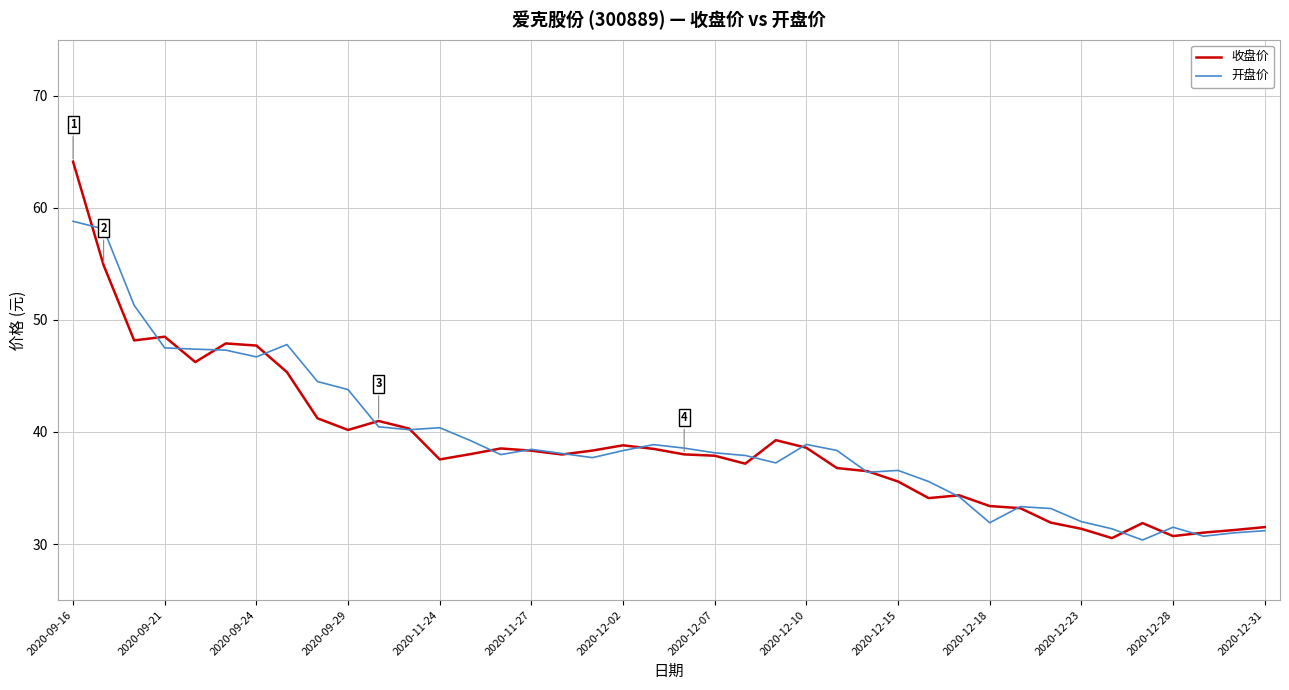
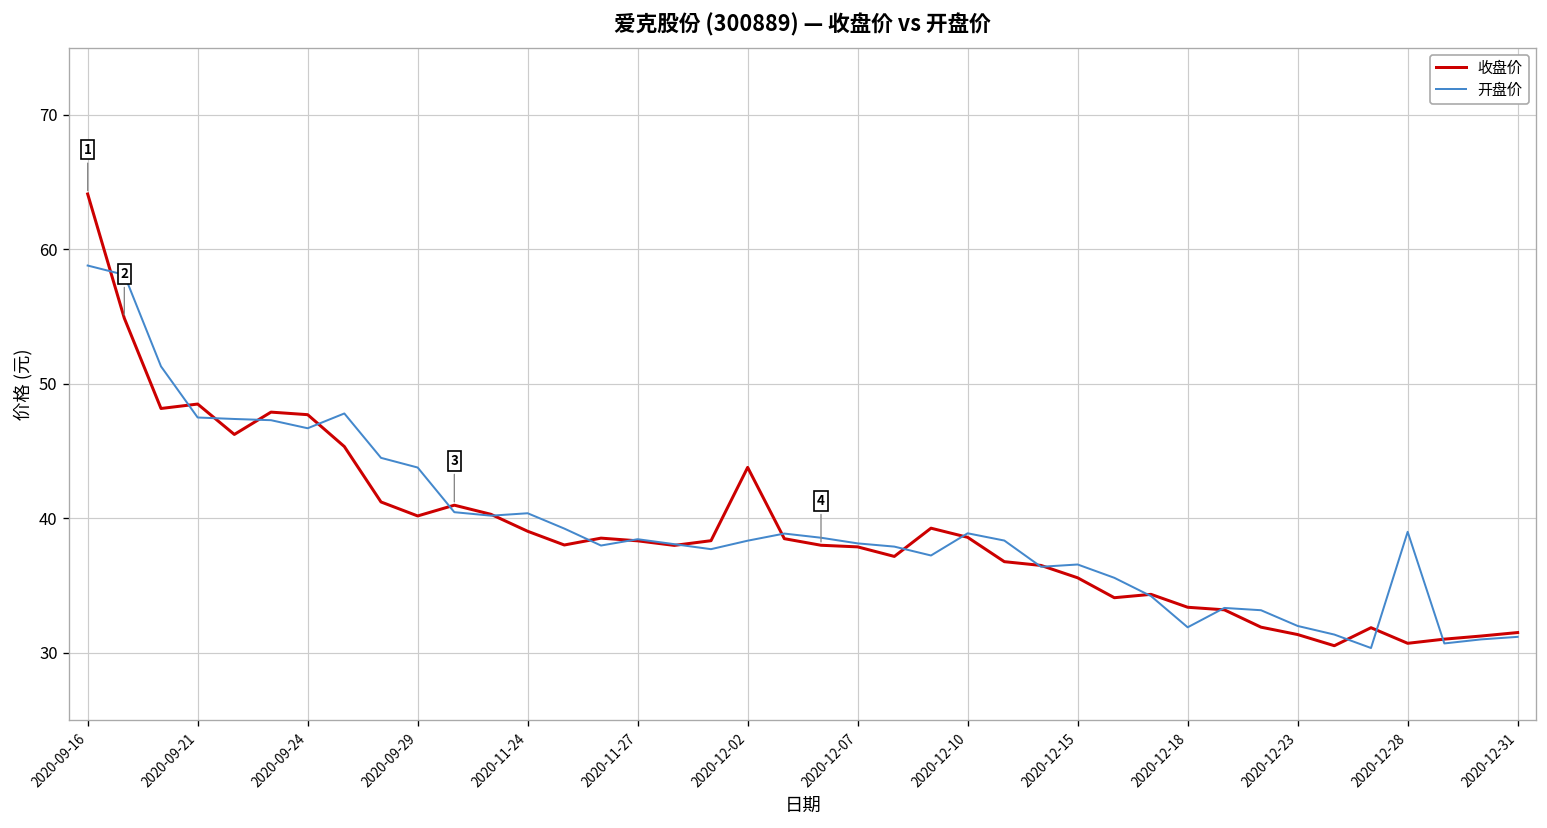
  {
    "收盘价": {
      "2020-09-21": 48.5,
      "2020-09-24": 47.7,
      "2020-09-29": 40.2,
-     "2020-11-24": 37.6,
-     "2020-12-02": 38.8,
+     "2020-11-24": 39.0,
+     "2020-12-02": 43.8,
      "2020-12-07": 37.9,
      "2020-12-10": 38.6,
      "2020-12-15": 35.6,
      "2020-12-18": 33.4,
      "2020-12-23": 31.4,
      "2020-12-28": 30.7,
      "2020-12-31": 31.5
    },
    "开盘价": {
      "2020-09-16": 58.8,
      "2020-09-21": 47.5,
      "2020-09-24": 46.7,
      "2020-09-29": 43.8,
      "2020-11-24": 40.4,
      "2020-12-02": 38.3,
      "2020-12-07": 38.1,
      "2020-12-10": 38.9,
      "2020-12-15": 36.6,
      "2020-12-18": 31.9,
      "2020-12-23": 32.0,
-     "2020-12-28": 31.5,
+     "2020-12-28": 39.0,
      "2020-12-31": 31.2
    }
  }
